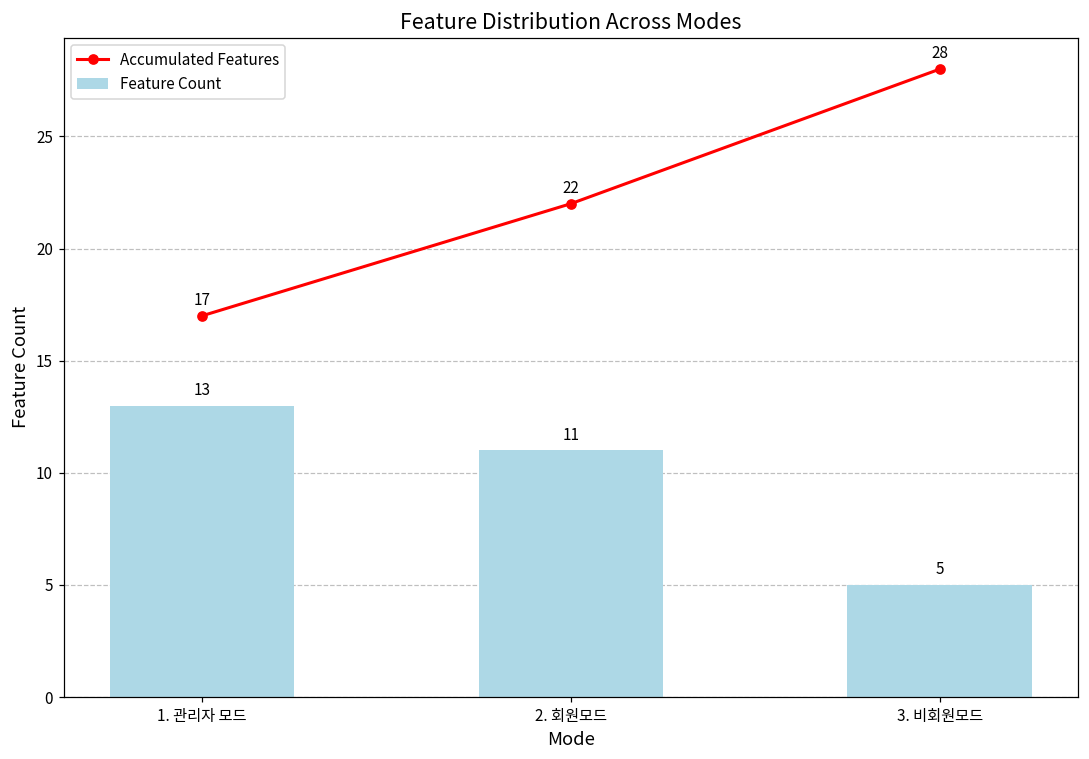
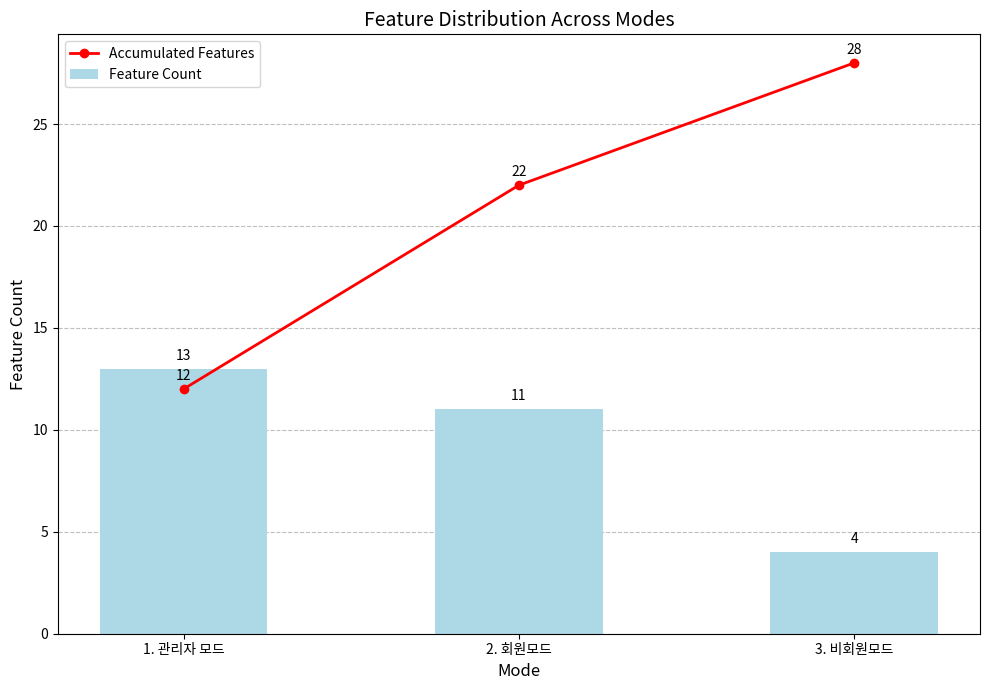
  {
    "Accumulated Features": {
-     "1. 관리자 모드": 17,
+     "1. 관리자 모드": 12,
      "2. 회원모드": 22,
      "3. 비회원모드": 28
    },
    "Feature Count": {
      "1. 관리자 모드": 13,
      "2. 회원모드": 11,
-     "3. 비회원모드": 5
+     "3. 비회원모드": 4
    }
  }
